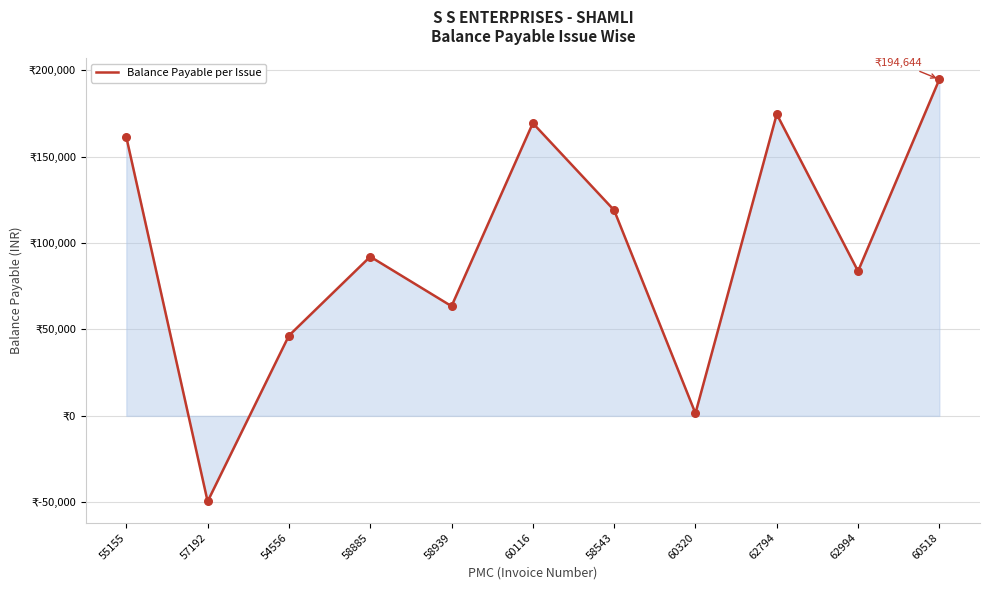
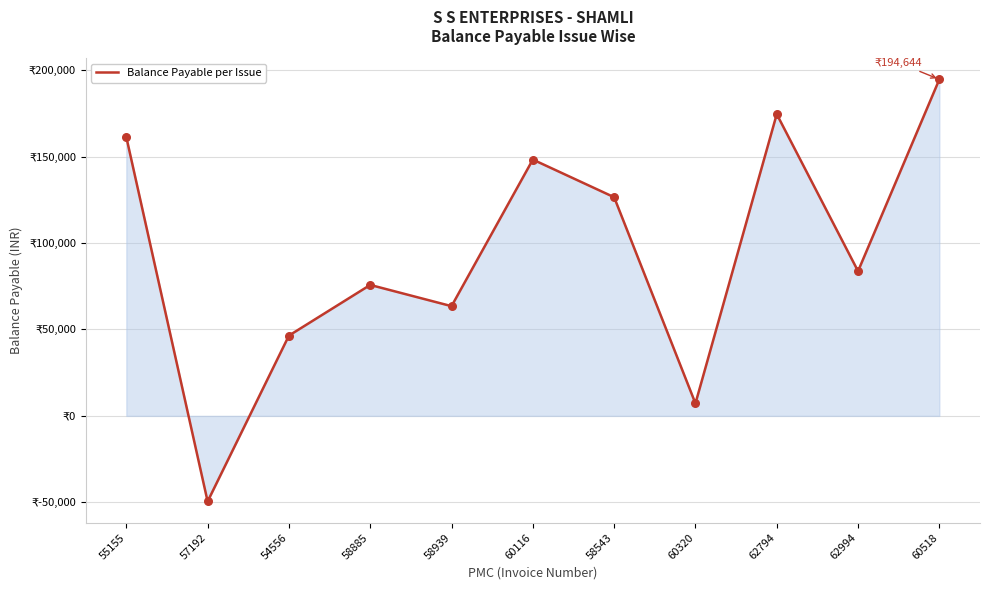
  {
    "Balance Payable per Issue": {
      "57192": "₹-50,000",
-     "58885": "₹92,000",
-     "60116": "₹169,000",
-     "58543": "₹119,000",
-     "60320": "₹1,000"
+     "58885": "₹76,000",
+     "60116": "₹148,000",
+     "58543": "₹126,000",
+     "60320": "₹7,000"
    }
  }
